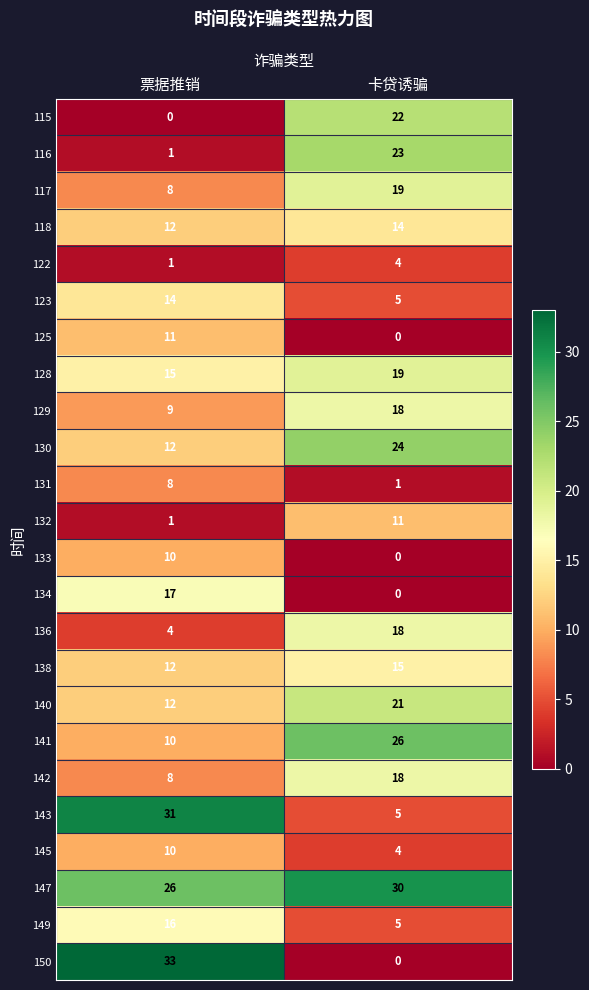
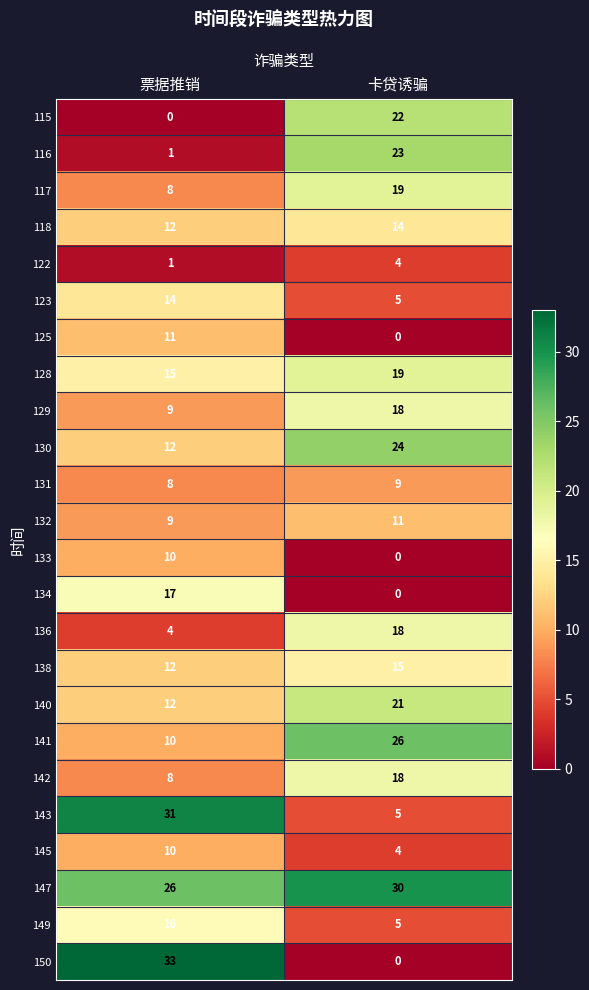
  {
    "115": {
      "票据推销": 0,
      "卡贷诱骗": 22
    },
    "116": {
      "票据推销": 1,
      "卡贷诱骗": 23
    },
    "117": {
      "票据推销": 8,
      "卡贷诱骗": 19
    },
    "118": {
      "票据推销": 12,
      "卡贷诱骗": 14
    },
    "122": {
      "票据推销": 1,
      "卡贷诱骗": 4
    },
    "123": {
      "票据推销": 14,
      "卡贷诱骗": 5
    },
    "125": {
      "票据推销": 11,
      "卡贷诱骗": 0
    },
    "128": {
      "票据推销": 15,
      "卡贷诱骗": 19
    },
    "129": {
      "票据推销": 9,
      "卡贷诱骗": 18
    },
    "130": {
      "票据推销": 12,
      "卡贷诱骗": 24
    },
    "131": {
      "票据推销": 8,
-     "卡贷诱骗": 1
+     "卡贷诱骗": 9
    },
    "132": {
-     "票据推销": 1,
+     "票据推销": 9,
      "卡贷诱骗": 11
    },
    "133": {
      "票据推销": 10,
      "卡贷诱骗": 0
    },
    "134": {
      "票据推销": 17,
      "卡贷诱骗": 0
    },
    "136": {
      "票据推销": 4,
      "卡贷诱骗": 18
    },
    "138": {
      "票据推销": 12,
      "卡贷诱骗": 15
    },
    "140": {
      "票据推销": 12,
      "卡贷诱骗": 21
    },
    "141": {
      "票据推销": 10,
      "卡贷诱骗": 26
    },
    "142": {
      "票据推销": 8,
      "卡贷诱骗": 18
    },
    "143": {
      "票据推销": 31,
      "卡贷诱骗": 5
    },
    "145": {
      "票据推销": 10,
      "卡贷诱骗": 4
    },
    "147": {
      "票据推销": 26,
      "卡贷诱骗": 30
    },
    "149": {
      "票据推销": 16,
      "卡贷诱骗": 5
    },
    "150": {
      "票据推销": 33,
      "卡贷诱骗": 0
    }
  }
